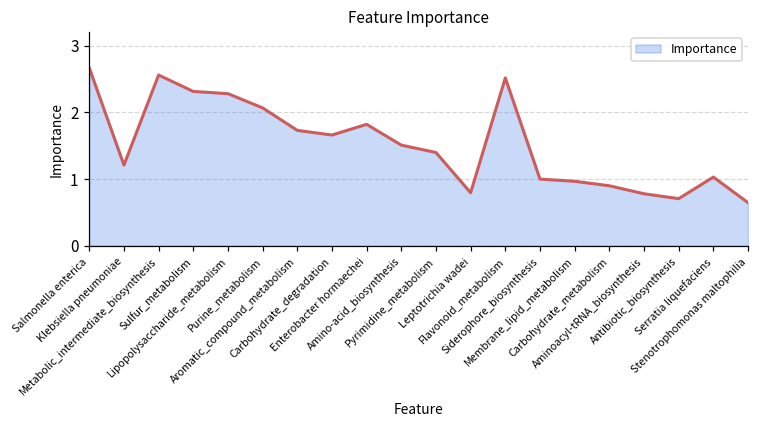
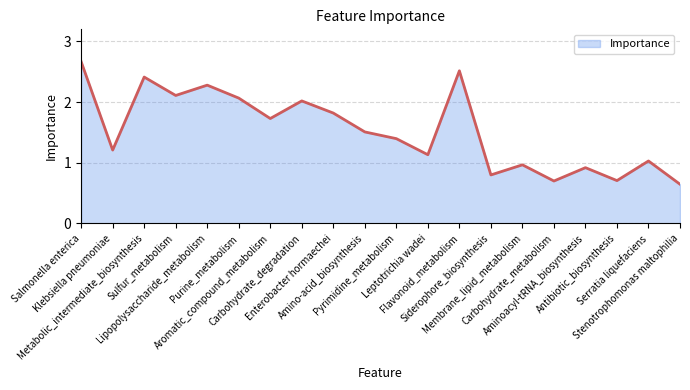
  {
    "Salmonella enterica": 2.7,
    "Klebsiella pneumoniae": 1.2,
-   "Metabolic_intermediate_biosynthesis": 2.6,
-   "Sulfur_metabolism": 2.3,
+   "Metabolic_intermediate_biosynthesis": 2.4,
+   "Sulfur_metabolism": 2.1,
    "Lipopolysaccharide_metabolism": 2.3,
    "Purine_metabolism": 2.1,
    "Aromatic_compound_metabolism": 1.7,
-   "Carbohydrate_degradation": 1.7,
+   "Carbohydrate_degradation": 2.0,
    "Enterobacter hormaechei": 1.8,
    "Amino-acid_biosynthesis": 1.5,
    "Pyrimidine_metabolism": 1.4,
-   "Leptotrichia wadei": 0.8,
+   "Leptotrichia wadei": 1.1,
    "Flavonoid_metabolism": 2.5,
-   "Siderophore_biosynthesis": 1.0,
+   "Siderophore_biosynthesis": 0.8,
    "Membrane_lipid_metabolism": 1.0,
-   "Carbohydrate_metabolism": 0.9,
-   "Aminoacyl-tRNA_biosynthesis": 0.8,
+   "Carbohydrate_metabolism": 0.7,
+   "Aminoacyl-tRNA_biosynthesis": 0.9,
    "Antibiotic_biosynthesis": 0.7,
    "Serratia liquefaciens": 1.0,
    "Stenotrophomonas maltophilia": 0.6
  }
